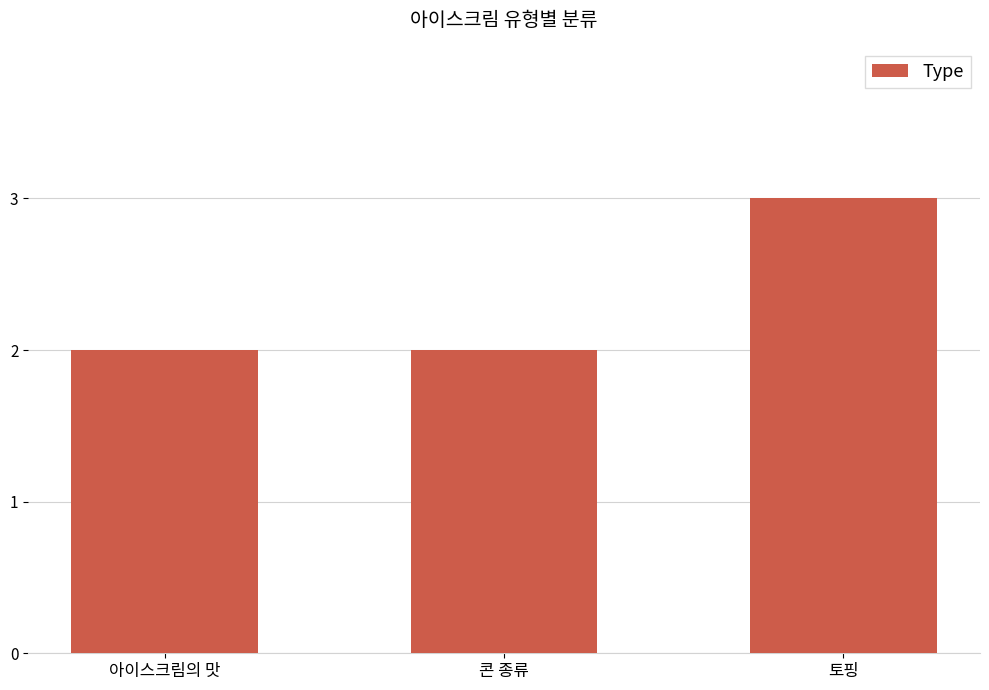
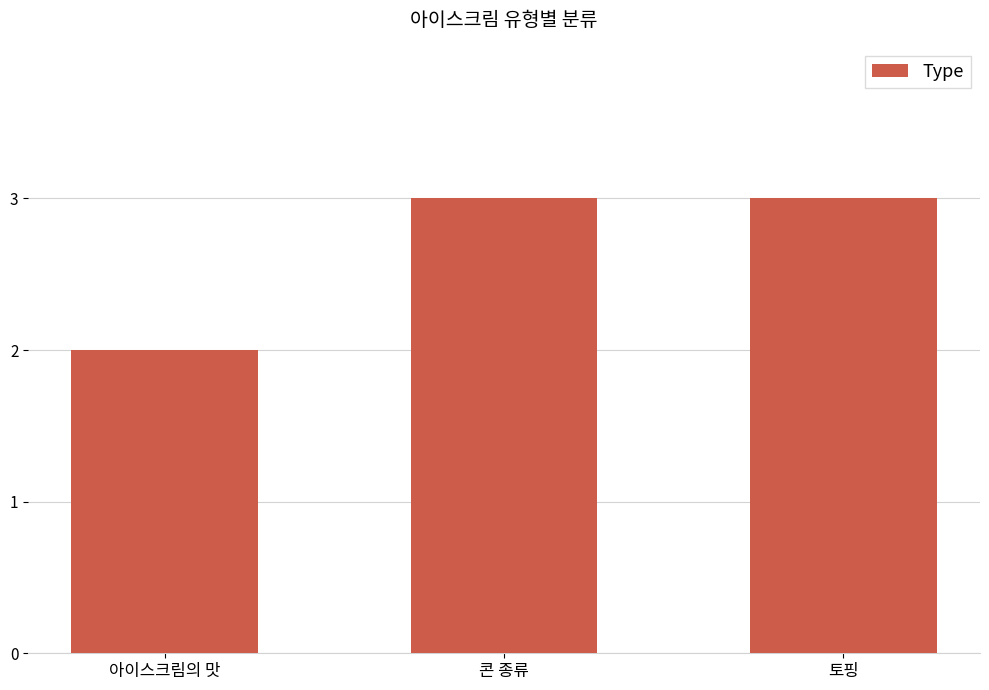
  {
    "아이스크림의 맛": 2,
-   "콘 종류": 2,
+   "콘 종류": 3,
    "토핑": 3
  }
